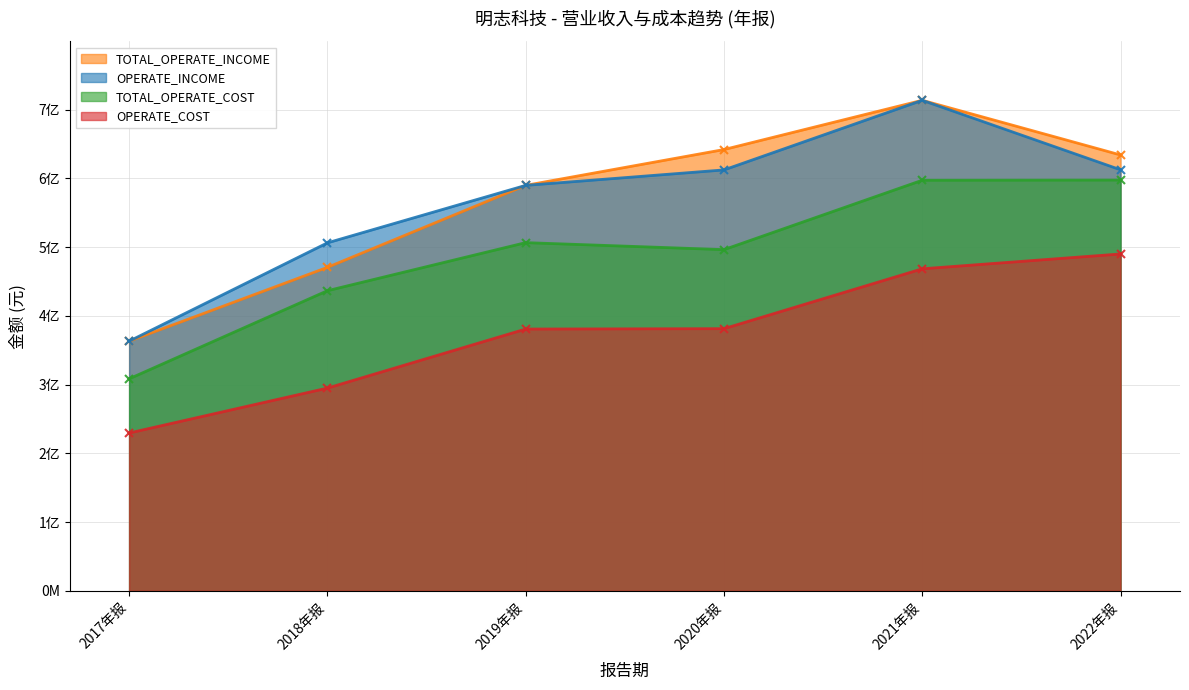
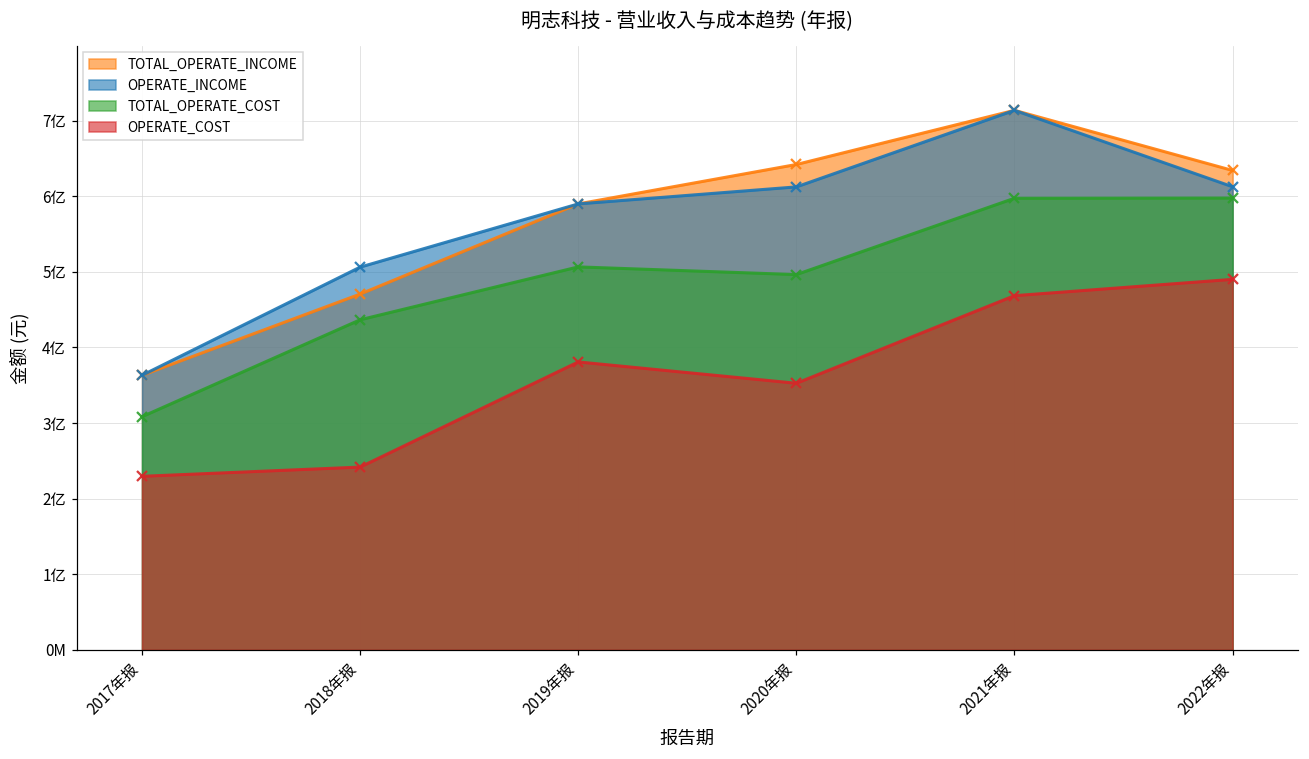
  {
    "TOTAL_OPERATE_INCOME": {
      "2018年报": "4.7亿",
      "2020年报": "6.4亿",
      "2022年报": "6.3亿"
    },
    "OPERATE_INCOME": {
      "2018年报": "5.1亿",
      "2020年报": "6.1亿",
      "2022年报": "6.1亿"
    },
    "TOTAL_OPERATE_COST": {
      "2017年报": "3.1亿",
      "2018年报": "4.4亿",
      "2019年报": "5.1亿",
      "2020年报": "5.0亿",
      "2021年报": "6.0亿",
      "2022年报": "6.0亿"
    },
    "OPERATE_COST": {
      "2017年报": "2.3亿",
-     "2018年报": "2.9亿",
+     "2018年报": "2.4亿",
      "2019年报": "3.8亿",
-     "2020年报": "3.8亿",
+     "2020年报": "3.5亿",
      "2021年报": "4.7亿",
      "2022年报": "4.9亿"
    }
  }
